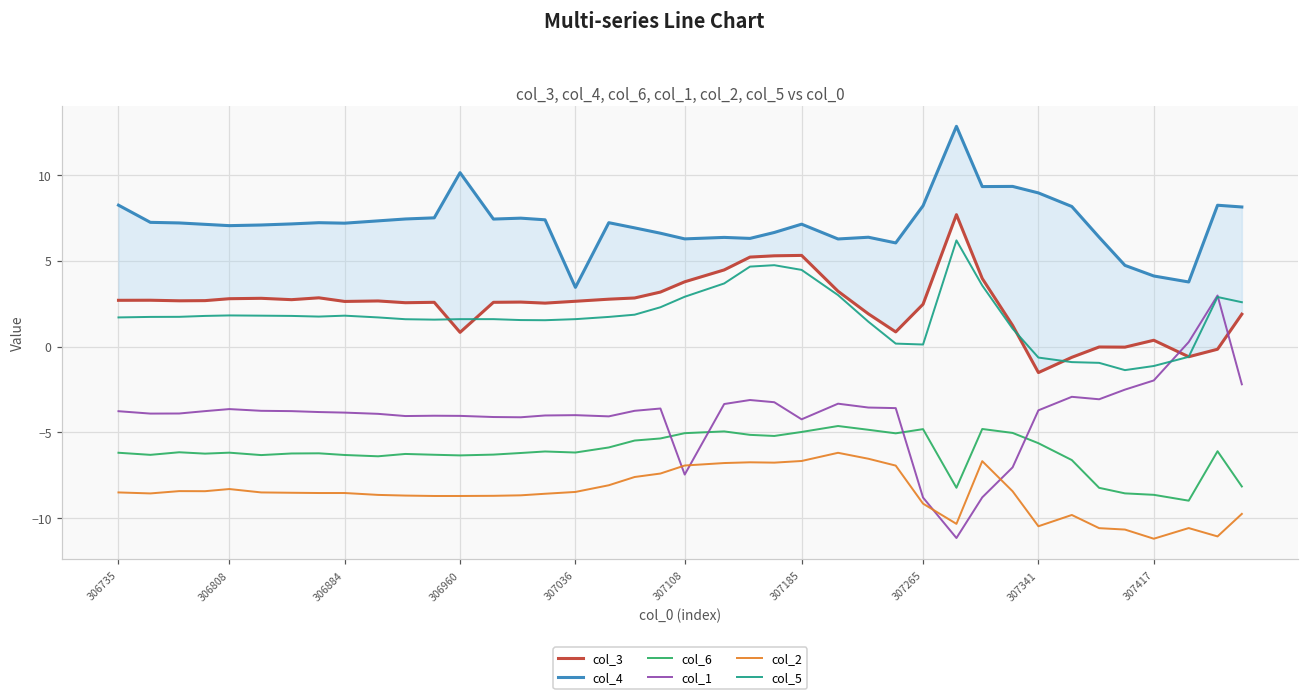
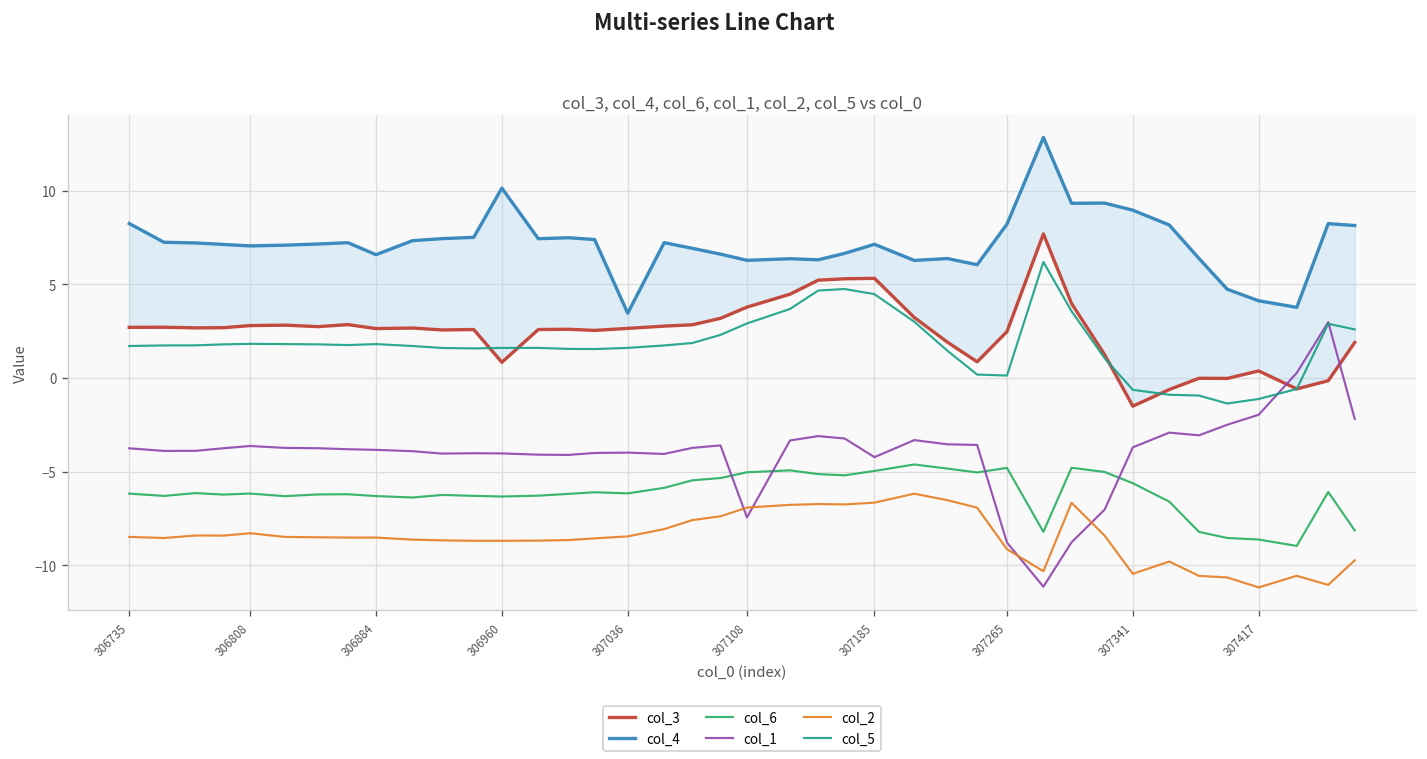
  {
    "col_3": {
      "306735": 2.7,
      "306808": 2.8,
      "306884": 2.6,
      "306960": 0.8,
      "307036": 2.6,
      "307108": 3.8,
      "307185": 5.3,
      "307265": 2.5,
      "307341": -1.5,
      "307417": 0.4
    },
    "col_4": {
      "306735": 8.2,
      "306808": 7.0,
-     "306884": 7.2,
+     "306884": 6.6,
      "306960": 10.1,
      "307036": 3.5,
      "307108": 6.3,
      "307185": 7.1,
      "307265": 8.2,
      "307341": 9.0,
      "307417": 4.1
    },
    "col_1": {
      "306735": -3.8,
      "306808": -3.6,
      "306884": -3.8,
      "306960": -4.0,
      "307036": -4.0,
      "307108": -7.5,
      "307185": -4.2,
      "307265": -8.8,
      "307341": -3.7,
      "307417": -2.0
    },
    "col_2": {
      "306735": -8.5,
      "306808": -8.3,
      "306884": -8.5,
      "306960": -8.7,
      "307036": -8.5,
      "307108": -6.9,
      "307185": -6.7,
      "307265": -9.1,
      "307341": -10.5,
      "307417": -11.2
    }
  }
